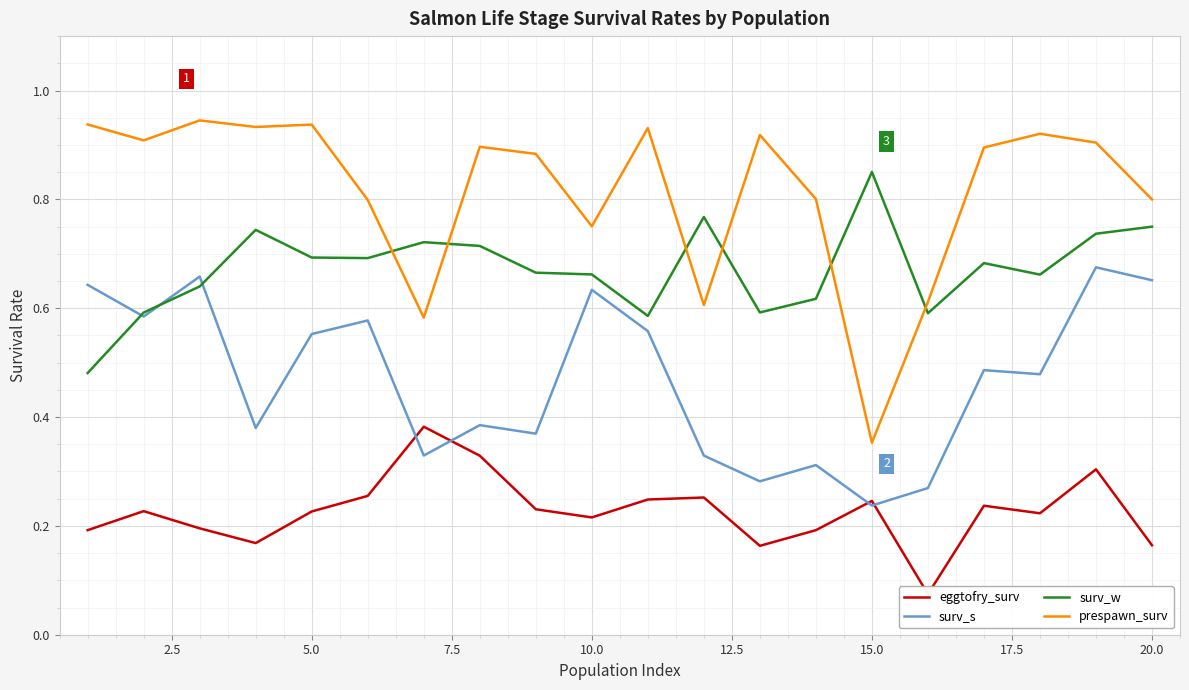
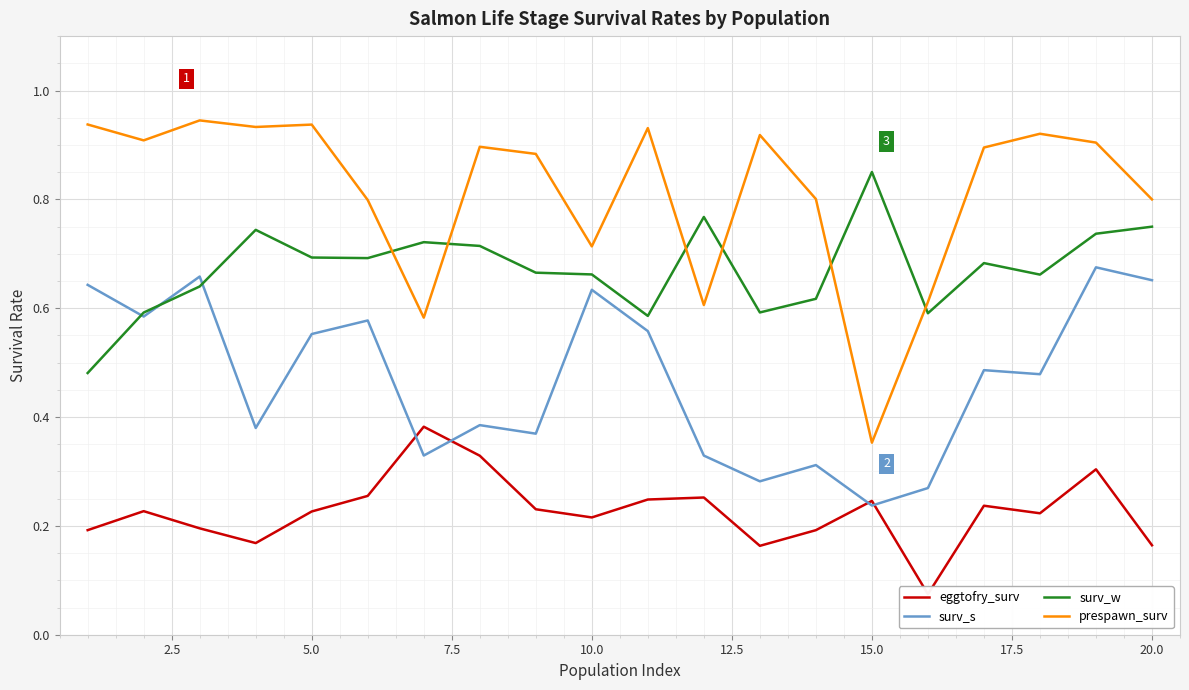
  {
    "eggtofry_surv": {
      "5.0": 0.23,
      "10.0": 0.22,
      "15.0": 0.25,
      "20.0": 0.16
    },
    "surv_s": {
      "5.0": 0.55,
      "10.0": 0.63,
      "15.0": 0.24,
      "20.0": 0.65
    },
    "surv_w": {
      "5.0": 0.69,
      "10.0": 0.66,
      "15.0": 0.85,
      "20.0": 0.75
    },
    "prespawn_surv": {
      "5.0": 0.94,
-     "10.0": 0.75,
+     "10.0": 0.71,
      "20.0": 0.80
    }
  }
